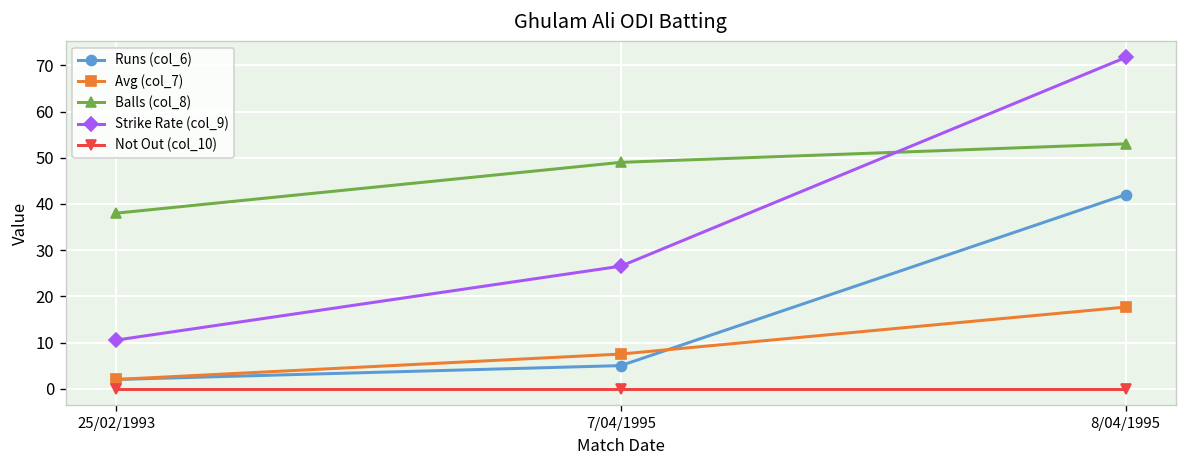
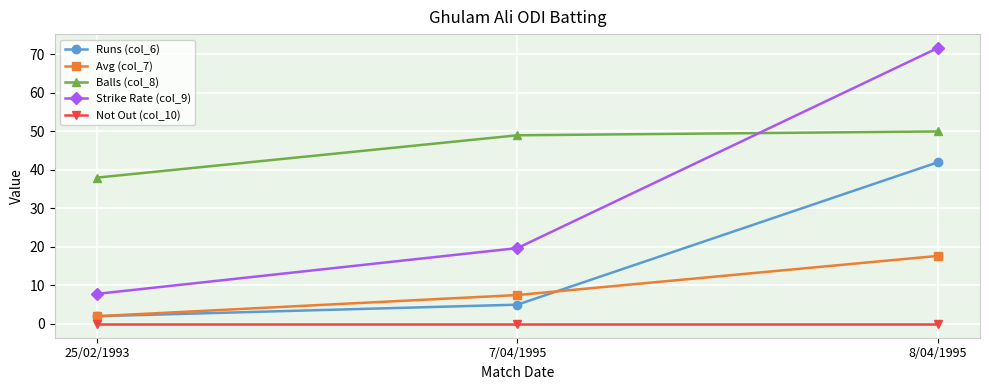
  {
    "Runs (col_6)": {
      "7/04/1995": 5,
      "8/04/1995": 42
    },
    "Avg (col_7)": {
      "7/04/1995": 8,
      "8/04/1995": 18
    },
    "Balls (col_8)": {
      "25/02/1993": 38,
      "7/04/1995": 49,
-     "8/04/1995": 53
+     "8/04/1995": 50
    },
    "Strike Rate (col_9)": {
-     "25/02/1993": 11,
-     "7/04/1995": 27,
+     "25/02/1993": 8,
+     "7/04/1995": 20,
      "8/04/1995": 72
    },
    "Not Out (col_10)": {
      "25/02/1993": 0,
      "7/04/1995": 0,
      "8/04/1995": 0
    }
  }
